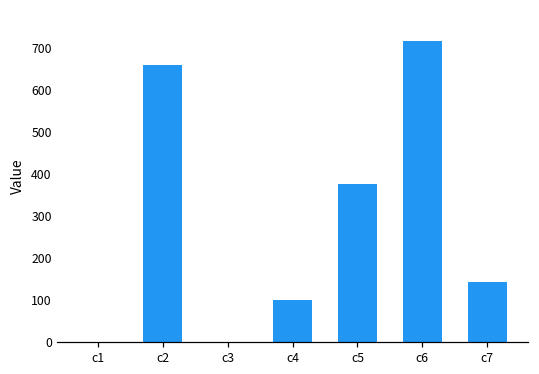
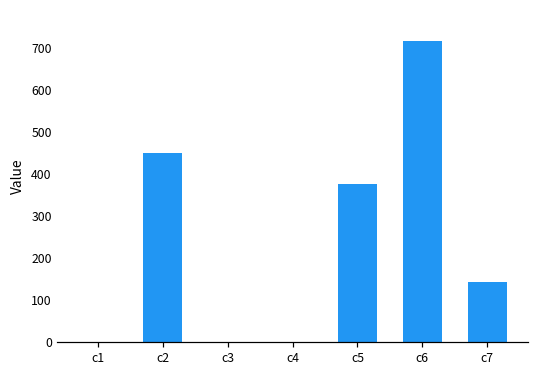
  {
-   "c2": 660,
-   "c4": 100,
+   "c2": 450,
+   "c4": 0,
    "c5": 380,
    "c6": 720,
    "c7": 140
  }
